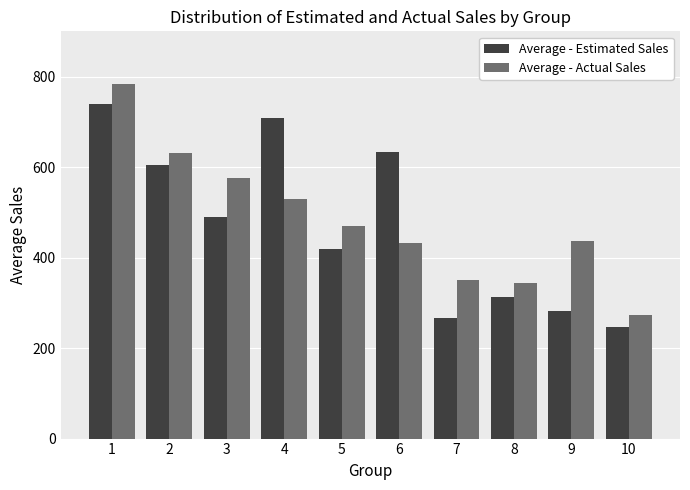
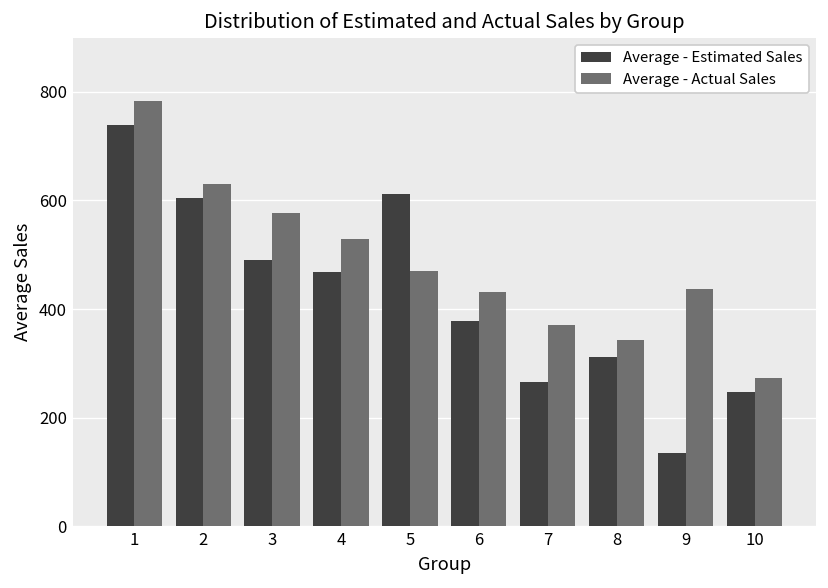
  {
    "Average - Estimated Sales": {
      "1": 740,
      "2": 610,
      "3": 490,
-     "4": 710,
-     "5": 420,
-     "6": 630,
+     "4": 470,
+     "5": 610,
+     "6": 380,
      "7": 270,
      "8": 310,
-     "9": 280,
+     "9": 130,
      "10": 250
    },
    "Average - Actual Sales": {
      "1": 780,
      "2": 630,
      "3": 580,
      "4": 530,
      "5": 470,
      "6": 430,
-     "7": 350,
+     "7": 370,
      "8": 340,
      "9": 440,
      "10": 270
    }
  }
